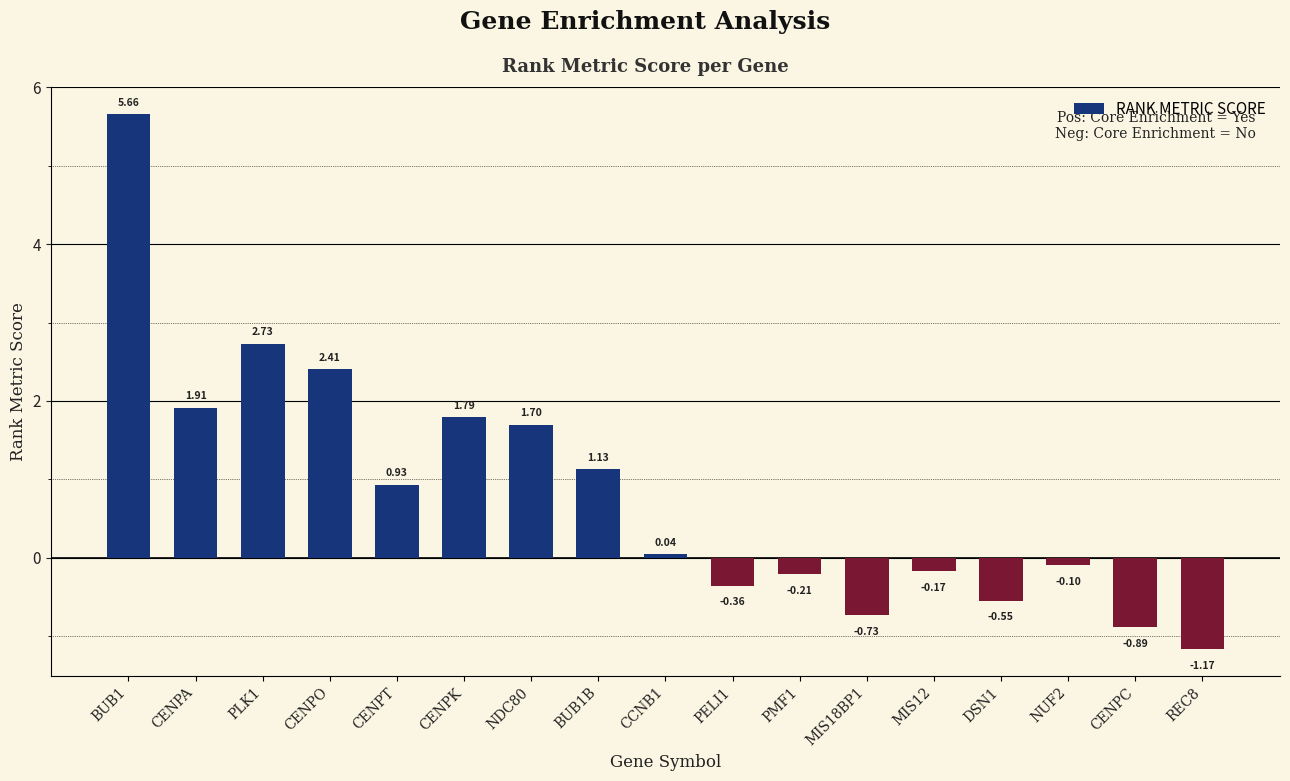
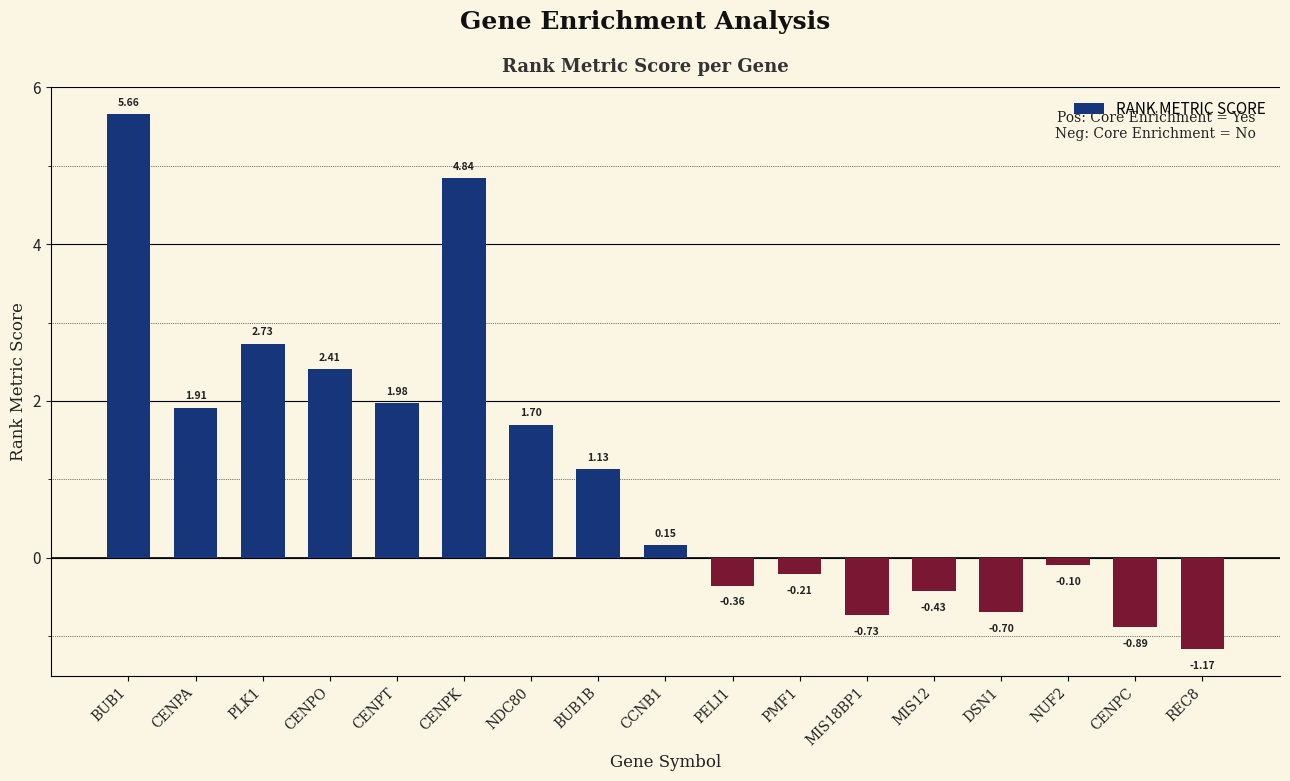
  {
    "BUB1": 5.66,
    "CENPA": 1.91,
    "PLK1": 2.73,
    "CENPO": 2.41,
-   "CENPT": 0.93,
-   "CENPK": 1.79,
+   "CENPT": 1.98,
+   "CENPK": 4.84,
    "NDC80": 1.70,
    "BUB1B": 1.13,
-   "CCNB1": 0.04,
+   "CCNB1": 0.15,
    "PELI1": -0.36,
    "PMF1": -0.21,
    "MIS18BP1": -0.73,
-   "MIS12": -0.17,
-   "DSN1": -0.55,
+   "MIS12": -0.43,
+   "DSN1": -0.70,
    "NUF2": -0.10,
    "CENPC": -0.89,
    "REC8": -1.17
  }
